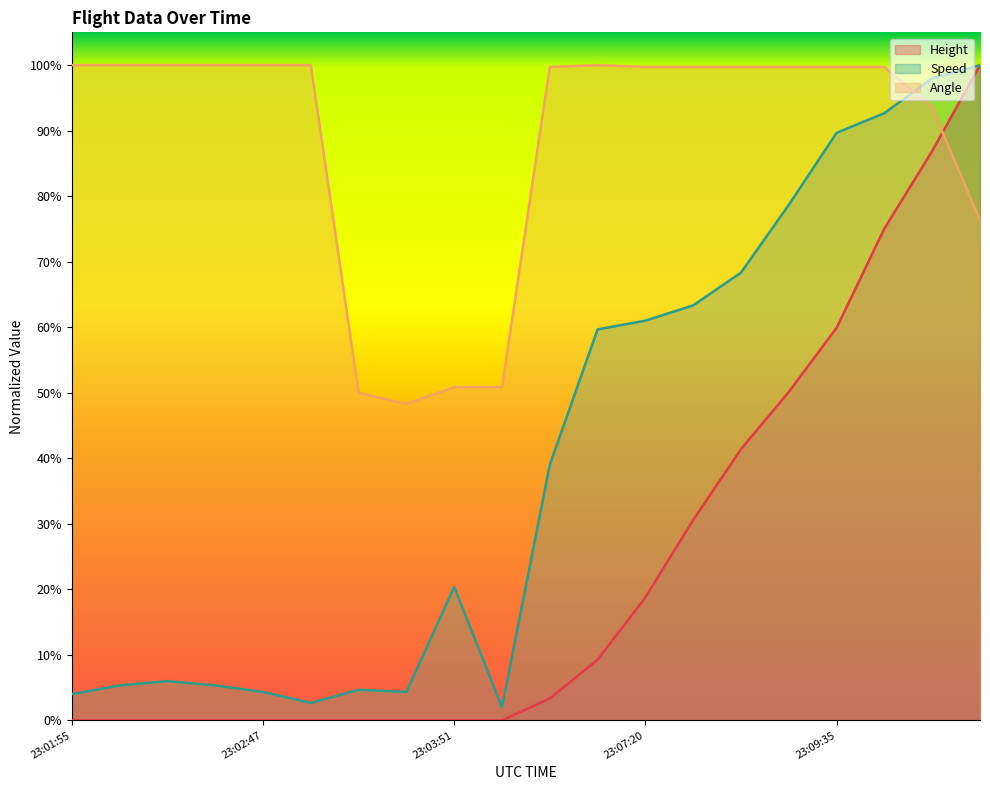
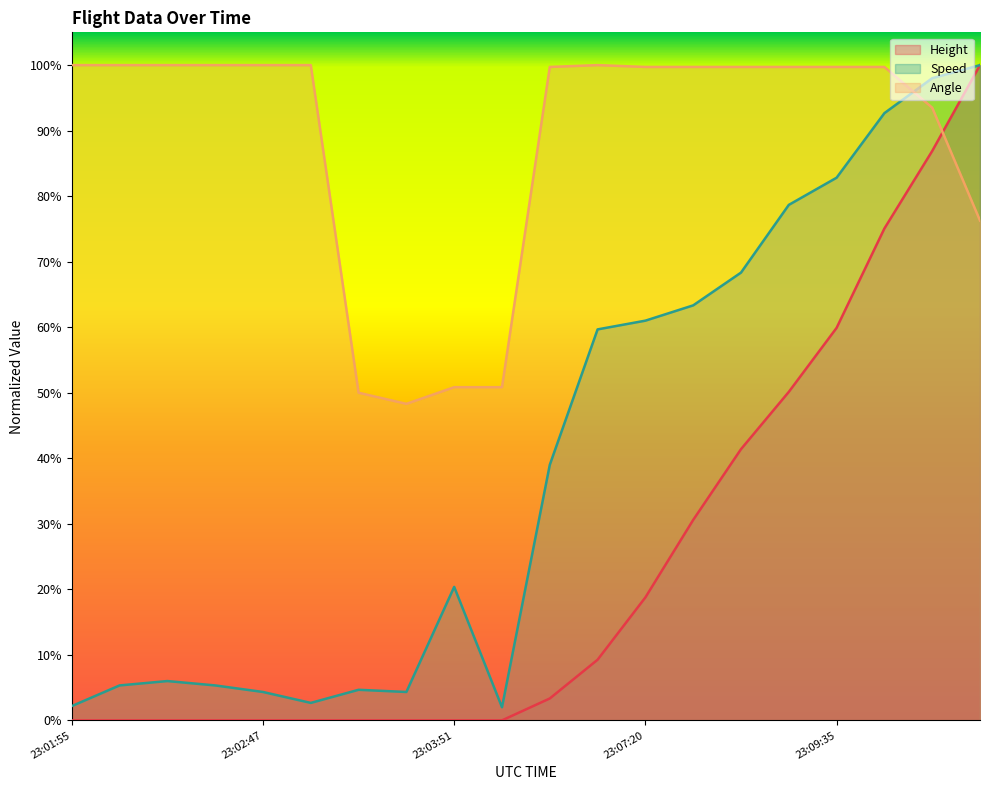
  {
    "Speed": {
-     "23:01:55": "4%",
+     "23:01:55": "2%",
      "23:02:47": "4%",
      "23:03:51": "20%",
      "23:07:20": "61%",
-     "23:09:35": "90%"
+     "23:09:35": "83%"
    }
  }
